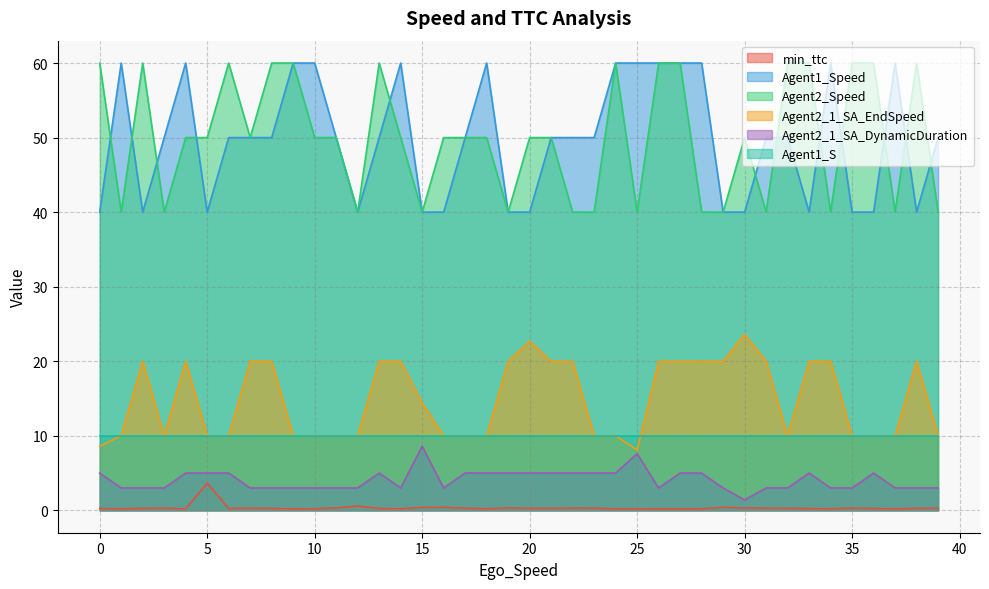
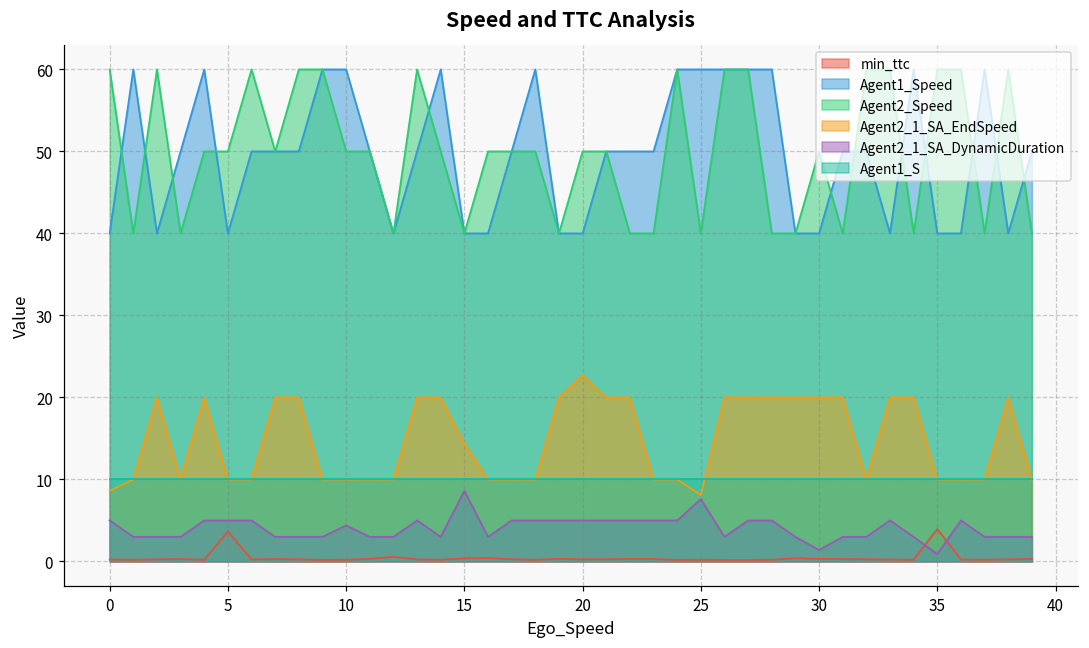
  {
    "min_ttc": {
      "0": 0,
      "5": 4,
      "10": 0,
      "15": 0,
      "20": 0,
      "25": 0,
      "30": 0,
-     "35": 0
+     "35": 4
    },
    "Agent2_1_SA_EndSpeed": {
      "0": 9,
      "15": 14,
      "20": 23,
      "25": 8,
-     "30": 24
+     "30": 20
    },
    "Agent2_1_SA_DynamicDuration": {
      "0": 5,
      "5": 5,
-     "10": 3,
+     "10": 4,
      "15": 9,
      "20": 5,
      "25": 8,
      "30": 1,
-     "35": 3
+     "35": 1
    }
  }
